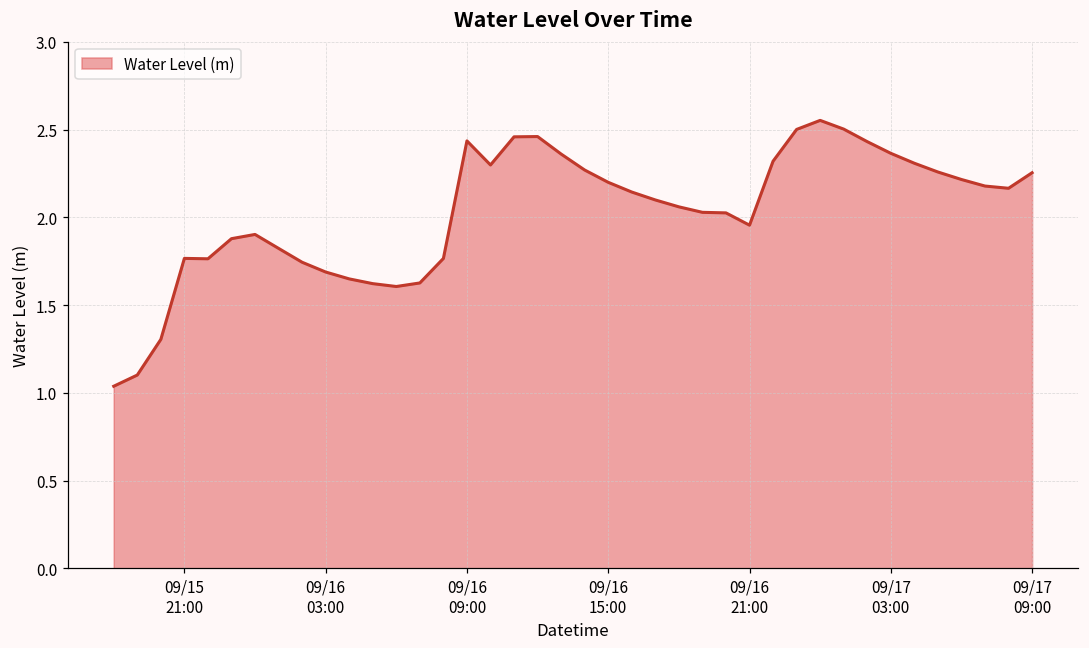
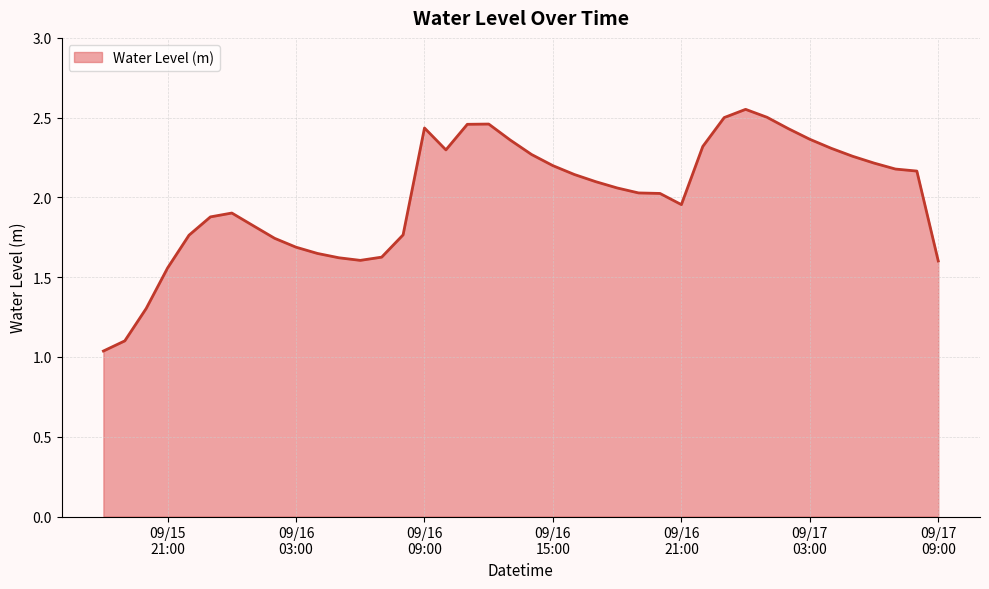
  {
-   "09/15 21:00": 1.77,
+   "09/15 21:00": 1.56,
    "09/16 03:00": 1.69,
    "09/16 09:00": 2.44,
    "09/16 15:00": 2.20,
    "09/16 21:00": 1.96,
    "09/17 03:00": 2.36,
-   "09/17 09:00": 2.25
+   "09/17 09:00": 1.60
  }
